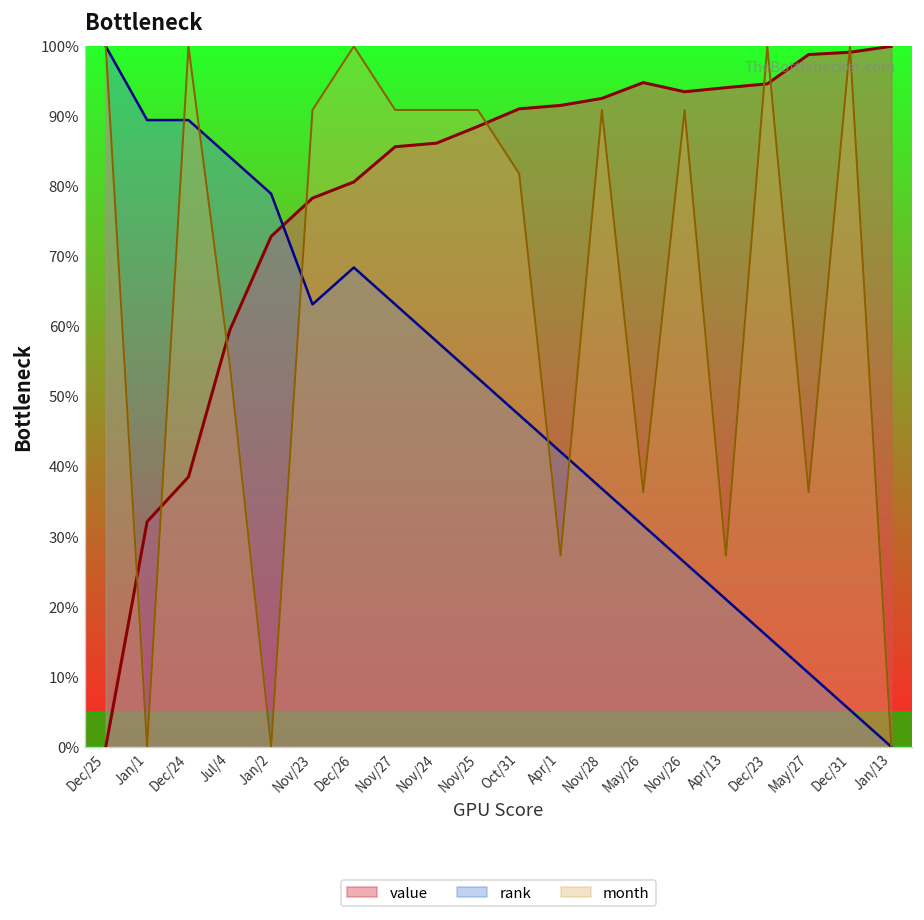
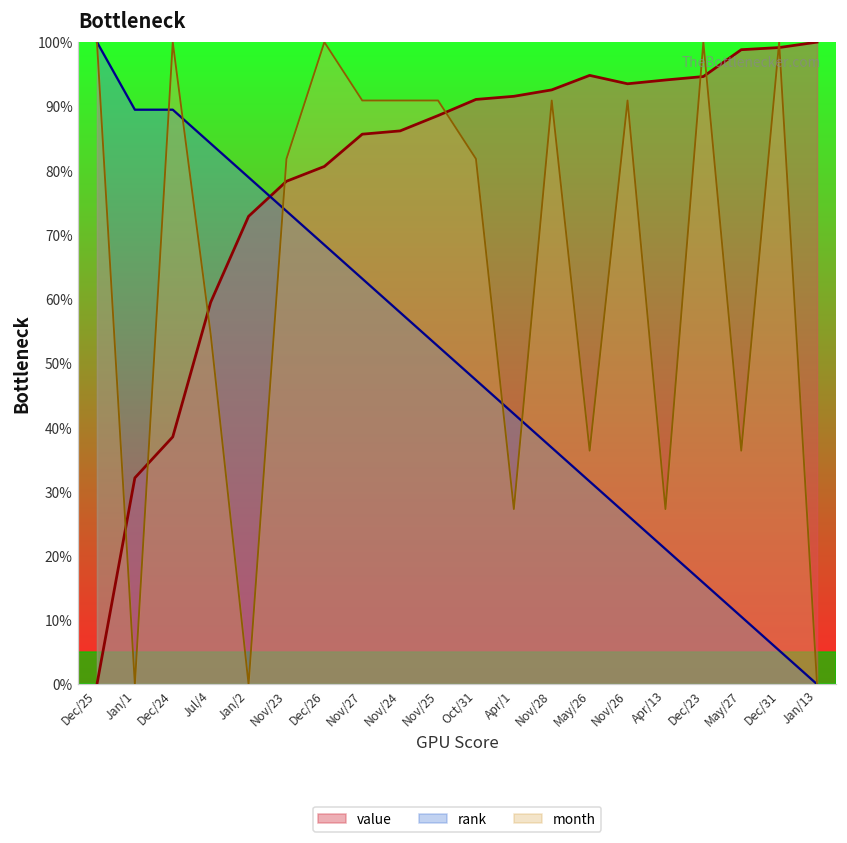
  {
    "value": {
      "Jan/1": "32%",
      "Dec/24": "39%",
      "Jul/4": "59%",
      "Jan/2": "73%",
      "Nov/23": "78%",
      "Dec/26": "81%",
      "Nov/27": "86%",
      "Nov/24": "86%",
      "Nov/25": "89%",
      "Oct/31": "91%",
      "Apr/1": "92%",
      "Nov/28": "93%",
      "May/26": "95%",
      "Nov/26": "94%",
      "Apr/13": "94%",
      "Dec/23": "95%",
      "May/27": "99%",
      "Dec/31": "99%",
      "Jan/13": "100%"
    },
    "rank": {
      "Jan/1": "89%",
      "Dec/24": "89%",
      "Jul/4": "84%",
      "Jan/2": "79%",
-     "Nov/23": "63%",
+     "Nov/23": "74%",
      "Dec/26": "68%",
      "Nov/27": "63%",
      "Nov/24": "58%",
      "Nov/25": "53%",
      "Oct/31": "47%",
      "Apr/1": "42%",
      "Nov/28": "37%",
      "May/26": "32%",
      "Nov/26": "26%",
      "Apr/13": "21%",
      "Dec/23": "16%",
      "May/27": "11%",
      "Dec/31": "5%"
    },
    "month": {
      "Dec/24": "100%",
      "Jul/4": "55%",
-     "Nov/23": "91%",
+     "Nov/23": "82%",
      "Dec/26": "100%",
      "Nov/27": "91%",
      "Nov/24": "91%",
      "Nov/25": "91%",
      "Oct/31": "82%",
      "Apr/1": "27%",
      "Nov/28": "91%",
      "May/26": "36%",
      "Nov/26": "91%",
      "Apr/13": "27%",
      "Dec/23": "100%",
      "May/27": "36%",
      "Dec/31": "100%"
    }
  }
